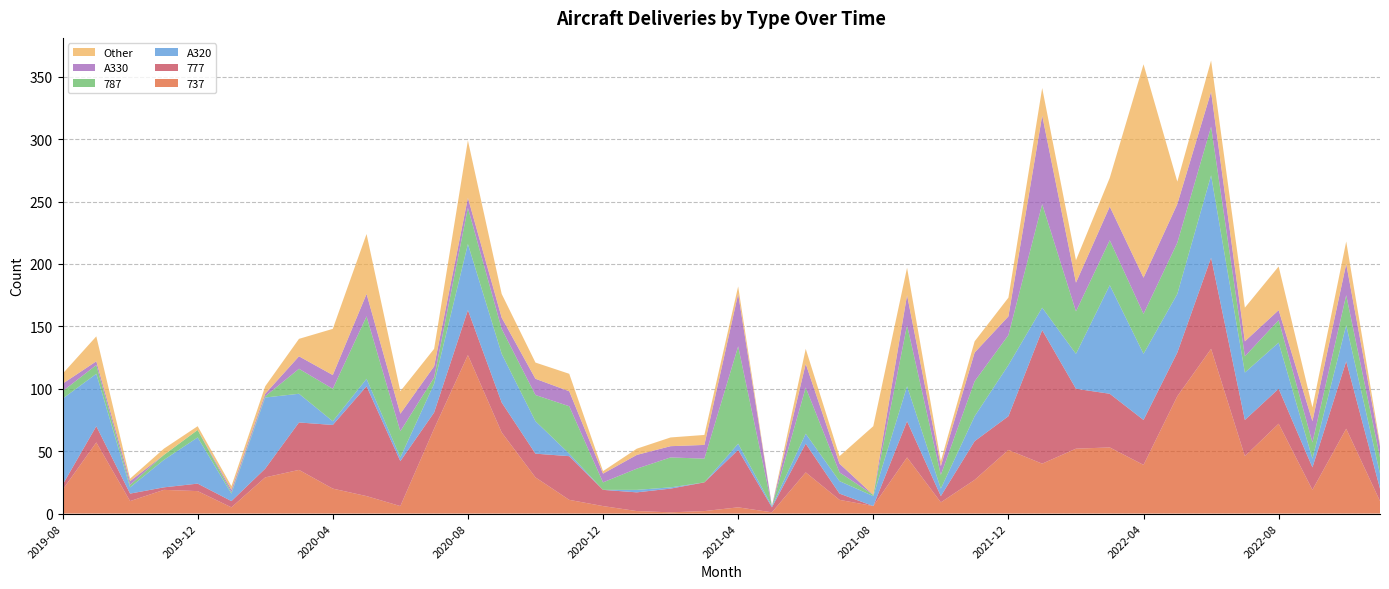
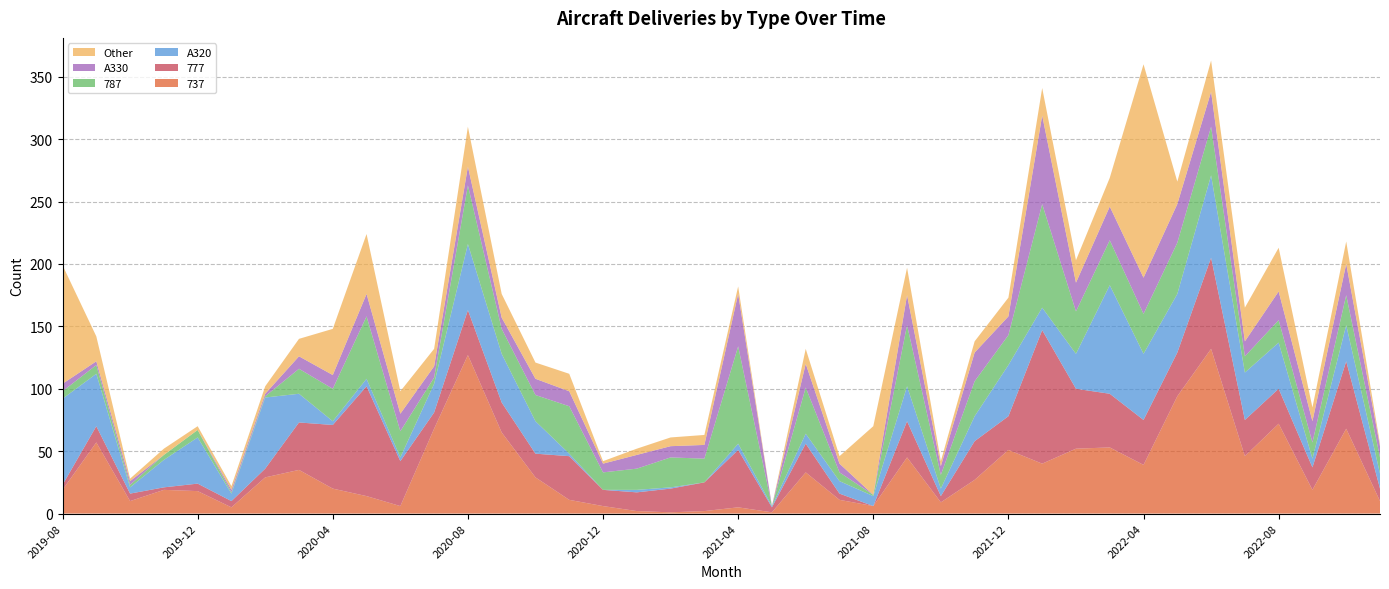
  {
    "A320": {
      "2019-08": 69,
      "2019-12": 37,
      "2020-04": 3,
      "2020-08": 53,
      "2021-04": 5,
      "2021-12": 41,
      "2022-04": 53,
      "2022-08": 37
    },
    "787": {
      "2019-08": 6,
      "2020-04": 26,
-     "2020-08": 29,
-     "2020-12": 6,
+     "2020-08": 47,
+     "2020-12": 14,
      "2021-04": 78,
      "2021-12": 24,
      "2022-04": 32,
      "2022-08": 18
    },
    "A330": {
      "2019-08": 6,
      "2020-04": 11,
-     "2020-08": 8,
+     "2020-08": 15,
      "2021-04": 42,
      "2021-12": 15,
      "2022-04": 29,
-     "2022-08": 8
+     "2022-08": 23
    },
    "Other": {
-     "2019-08": 8,
+     "2019-08": 95,
      "2019-12": 3,
      "2020-04": 37,
-     "2020-08": 46,
+     "2020-08": 32,
      "2021-04": 6,
      "2021-08": 55,
      "2021-12": 15,
      "2022-04": 171,
      "2022-08": 35
    }
  }
